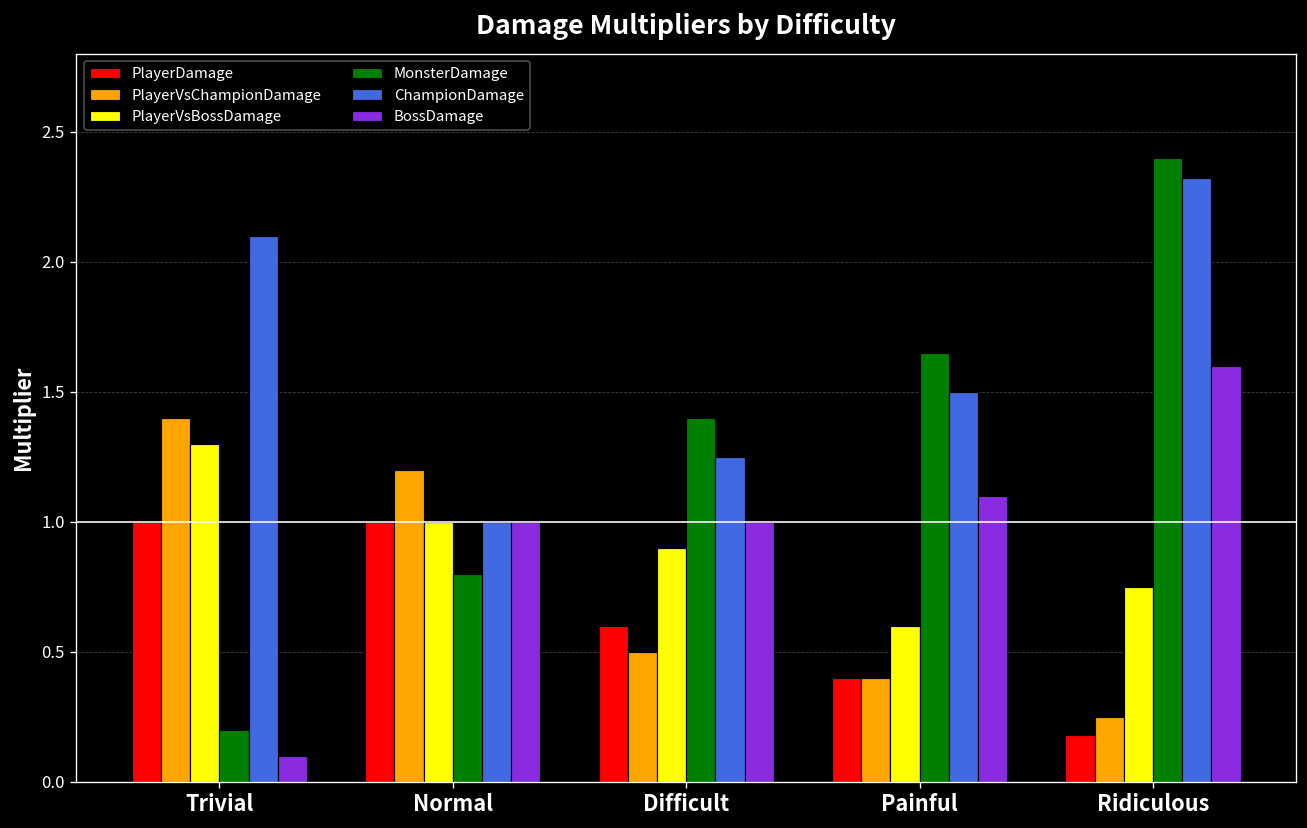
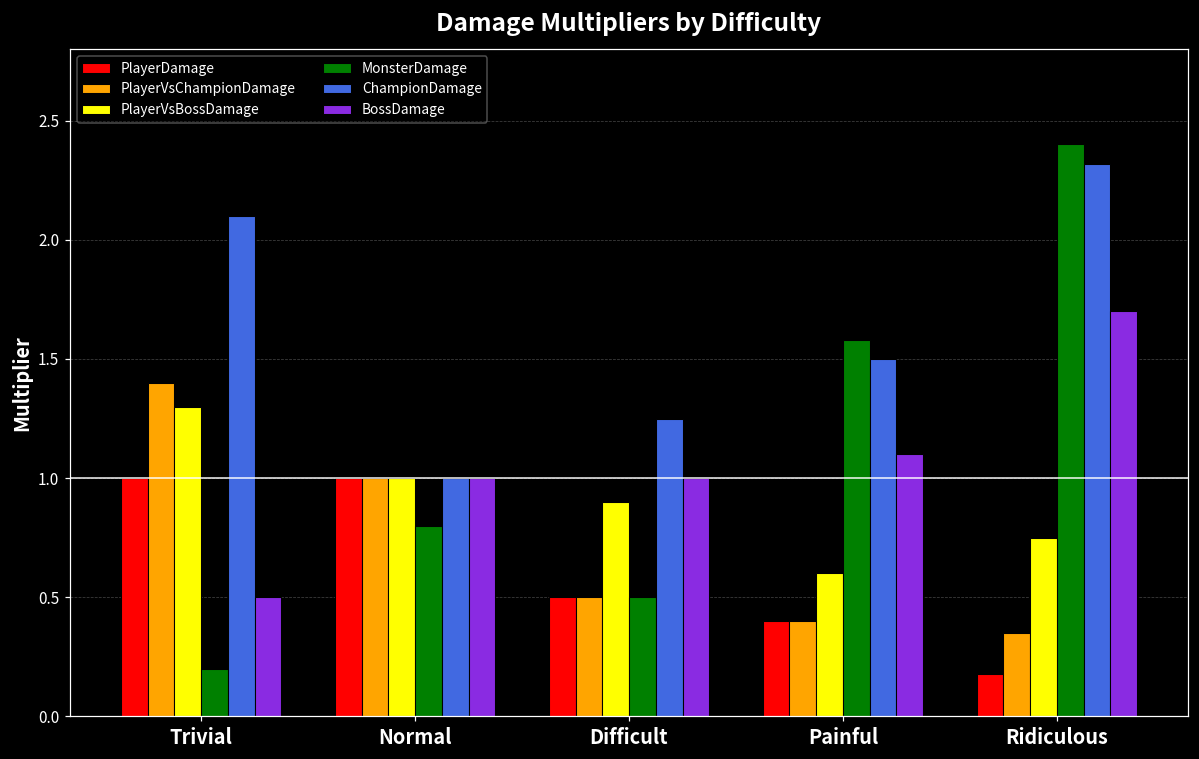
  {
    "PlayerDamage": {
      "Trivial": 1.0,
      "Normal": 1.0,
-     "Difficult": 0.6,
+     "Difficult": 0.5,
      "Painful": 0.4,
      "Ridiculous": 0.18
    },
    "PlayerVsChampionDamage": {
      "Trivial": 1.40,
-     "Normal": 1.2,
+     "Normal": 1.0,
      "Difficult": 0.50,
      "Painful": 0.40,
-     "Ridiculous": 0.25
+     "Ridiculous": 0.35
    },
    "PlayerVsBossDamage": {
      "Trivial": 1.30,
      "Normal": 1.00,
      "Difficult": 0.90,
      "Painful": 0.60,
      "Ridiculous": 0.75
    },
    "MonsterDamage": {
      "Trivial": 0.20,
      "Normal": 0.80,
-     "Difficult": 1.4,
-     "Painful": 1.65,
+     "Difficult": 0.5,
+     "Painful": 1.58,
      "Ridiculous": 2.40
    },
    "ChampionDamage": {
      "Trivial": 2.10,
      "Normal": 1.00,
      "Difficult": 1.25,
      "Painful": 1.50,
      "Ridiculous": 2.32
    },
    "BossDamage": {
-     "Trivial": 0.1,
+     "Trivial": 0.5,
      "Normal": 1.0,
      "Difficult": 1.0,
      "Painful": 1.1,
-     "Ridiculous": 1.6
+     "Ridiculous": 1.7
    }
  }
